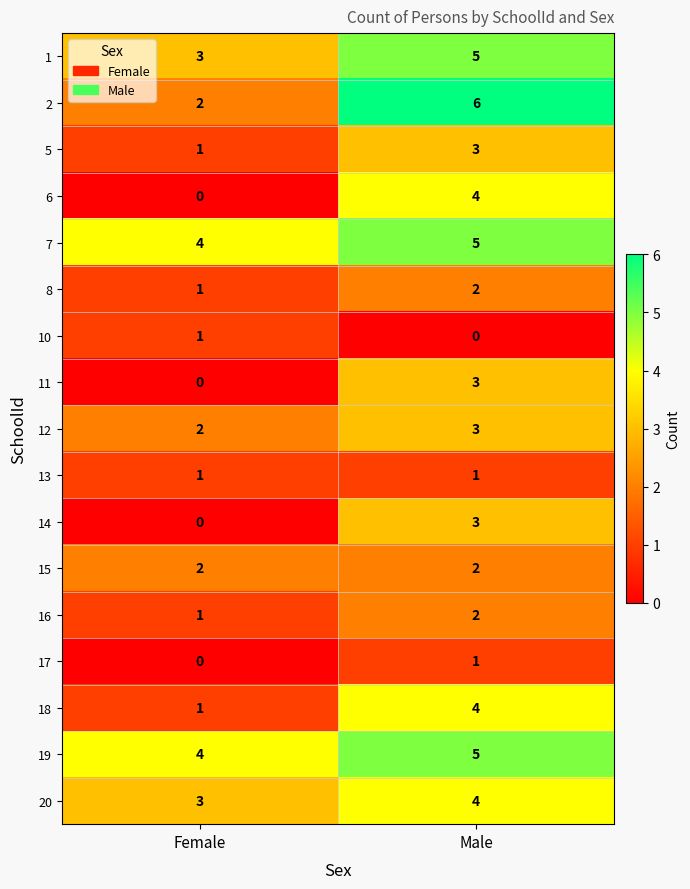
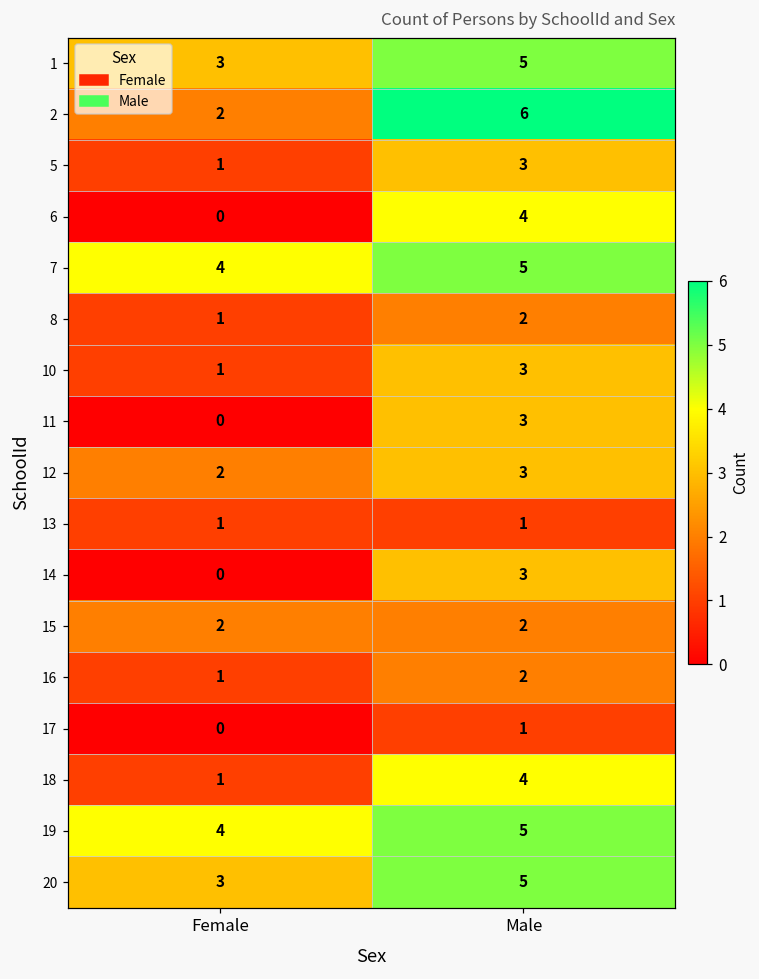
  {
    "1": {
      "Female": 3,
      "Male": 5
    },
    "2": {
      "Female": 2,
      "Male": 6
    },
    "5": {
      "Female": 1,
      "Male": 3
    },
    "6": {
      "Female": 0,
      "Male": 4
    },
    "7": {
      "Female": 4,
      "Male": 5
    },
    "8": {
      "Female": 1,
      "Male": 2
    },
    "10": {
      "Female": 1,
-     "Male": 0
+     "Male": 3
    },
    "11": {
      "Female": 0,
      "Male": 3
    },
    "12": {
      "Female": 2,
      "Male": 3
    },
    "13": {
      "Female": 1,
      "Male": 1
    },
    "14": {
      "Female": 0,
      "Male": 3
    },
    "15": {
      "Female": 2,
      "Male": 2
    },
    "16": {
      "Female": 1,
      "Male": 2
    },
    "17": {
      "Female": 0,
      "Male": 1
    },
    "18": {
      "Female": 1,
      "Male": 4
    },
    "19": {
      "Female": 4,
      "Male": 5
    },
    "20": {
      "Female": 3,
-     "Male": 4
+     "Male": 5
    }
  }
